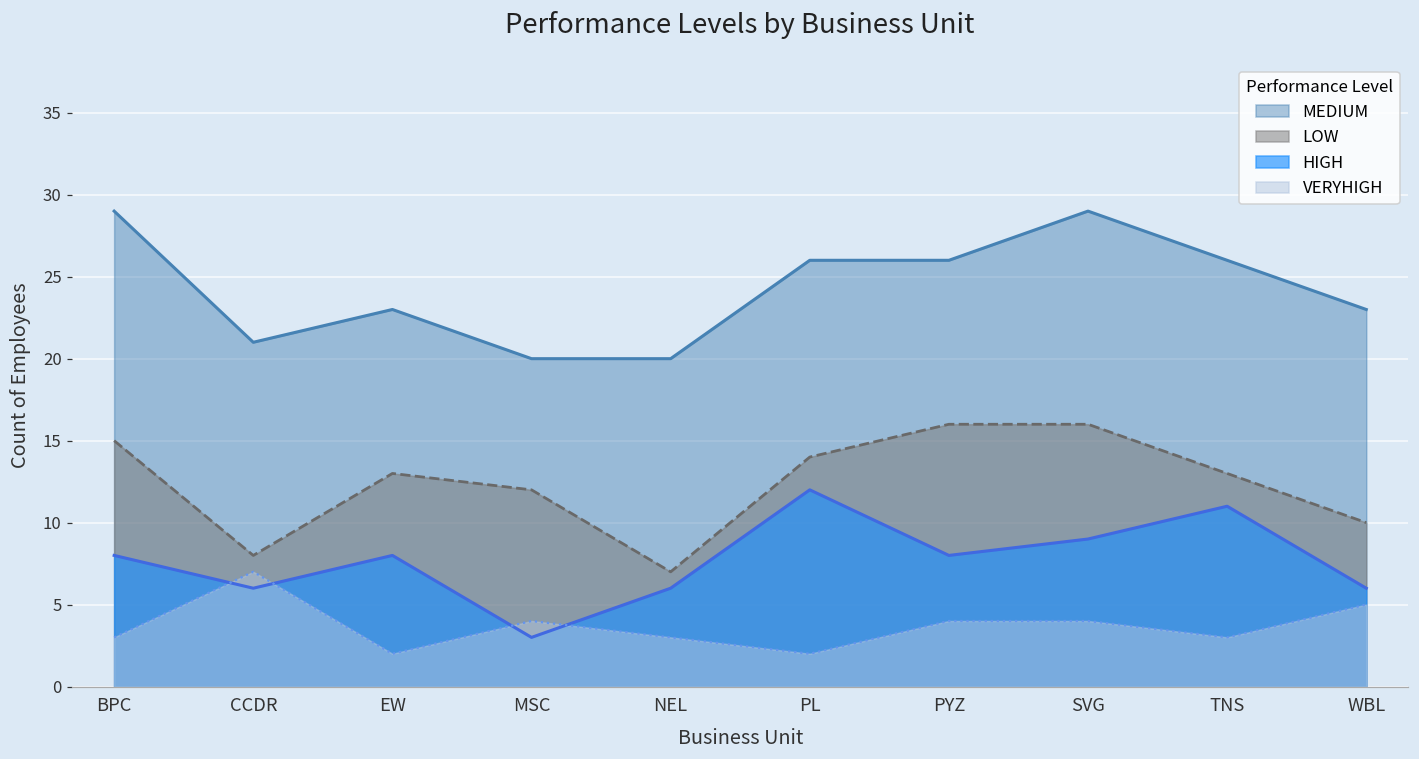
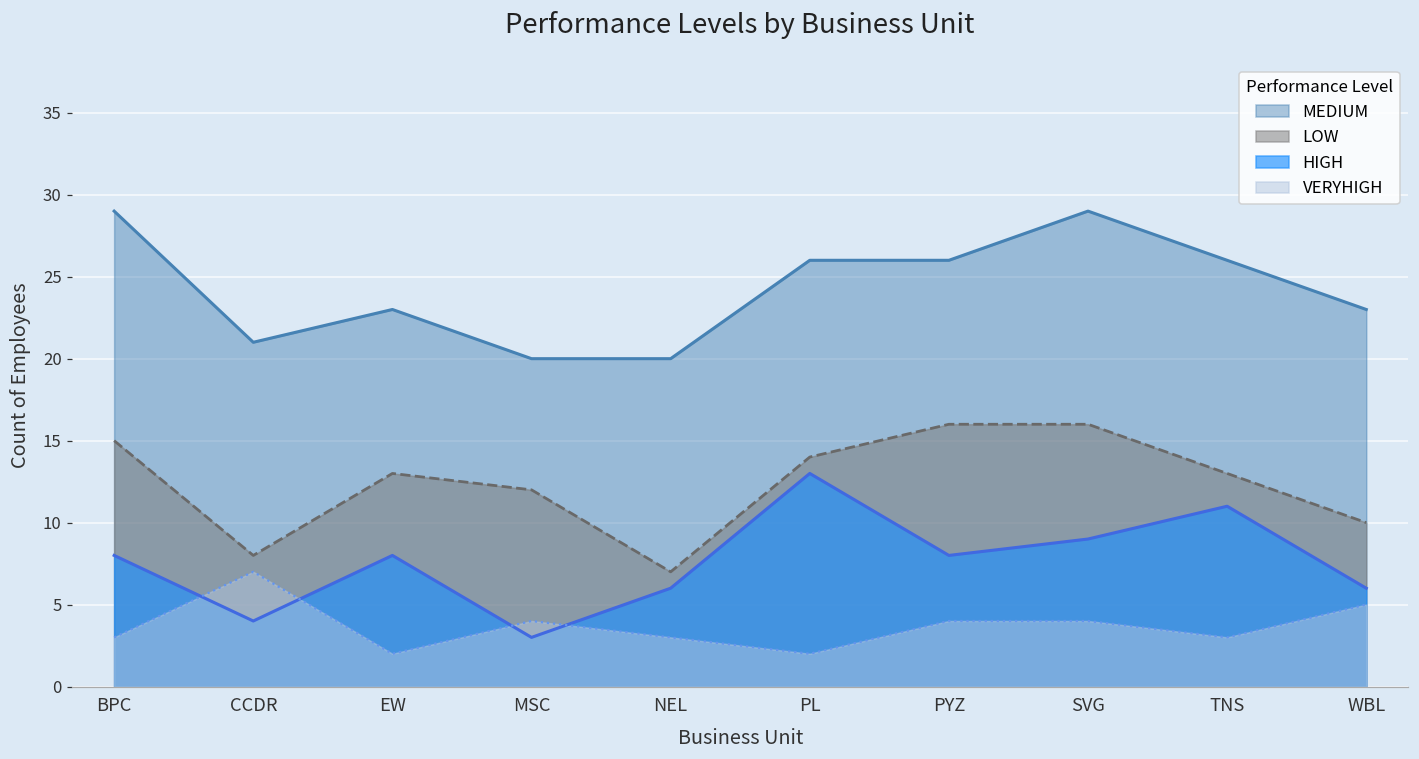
  {
    "MEDIUM": {
      "BPC": 29,
      "CCDR": 21,
      "EW": 23,
      "MSC": 20,
      "NEL": 20,
      "PL": 26,
      "PYZ": 26,
      "SVG": 29,
      "TNS": 26,
      "WBL": 23
    },
    "LOW": {
      "BPC": 15,
      "CCDR": 8,
      "EW": 13,
      "MSC": 12,
      "NEL": 7,
      "PL": 14,
      "PYZ": 16,
      "SVG": 16,
      "TNS": 13,
      "WBL": 10
    },
    "HIGH": {
      "BPC": 8,
-     "CCDR": 6,
+     "CCDR": 4,
      "EW": 8,
      "MSC": 3,
      "NEL": 6,
-     "PL": 12,
+     "PL": 13,
      "PYZ": 8,
      "SVG": 9,
      "TNS": 11,
      "WBL": 6
    },
    "VERYHIGH": {
      "BPC": 3,
      "CCDR": 7,
      "EW": 2,
      "MSC": 4,
      "NEL": 3,
      "PL": 2,
      "PYZ": 4,
      "SVG": 4,
      "TNS": 3,
      "WBL": 5
    }
  }
